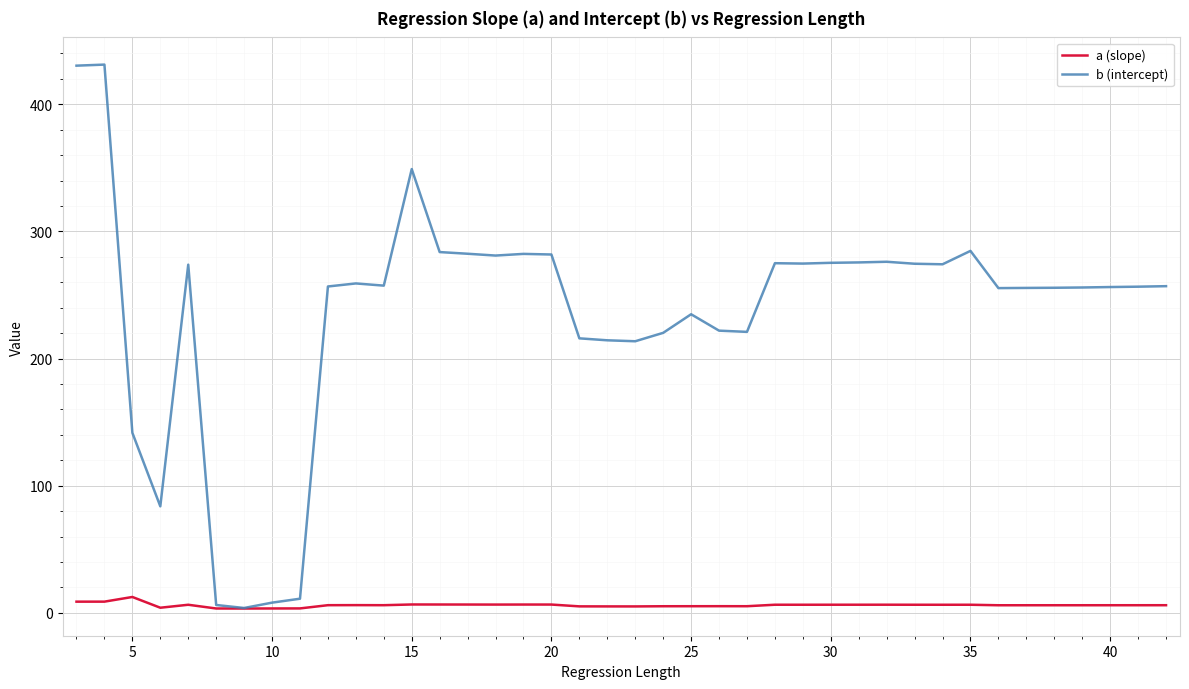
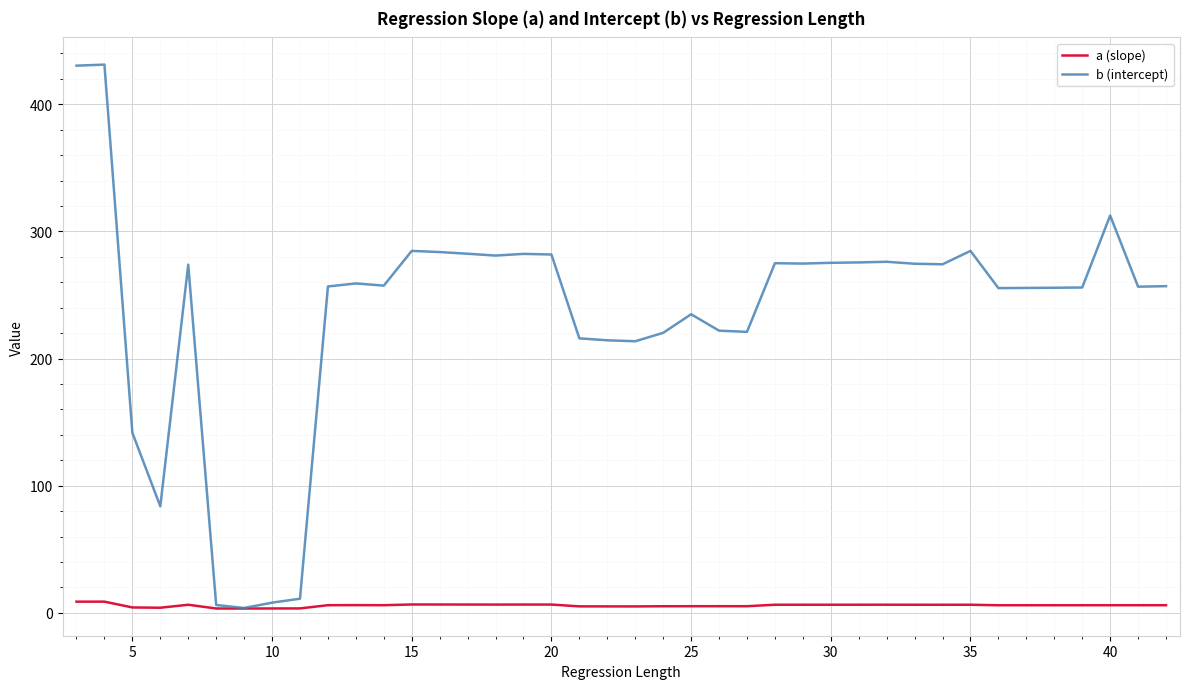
  {
    "a (slope)": {
-     "5": 12,
+     "5": 4,
      "10": 3,
      "15": 7,
      "20": 6,
      "25": 5,
      "30": 6,
      "35": 6,
      "40": 6
    },
    "b (intercept)": {
      "5": 142,
      "10": 8,
-     "15": 349,
+     "15": 285,
      "20": 282,
      "25": 235,
      "30": 275,
      "35": 285,
-     "40": 256
+     "40": 312
    }
  }
